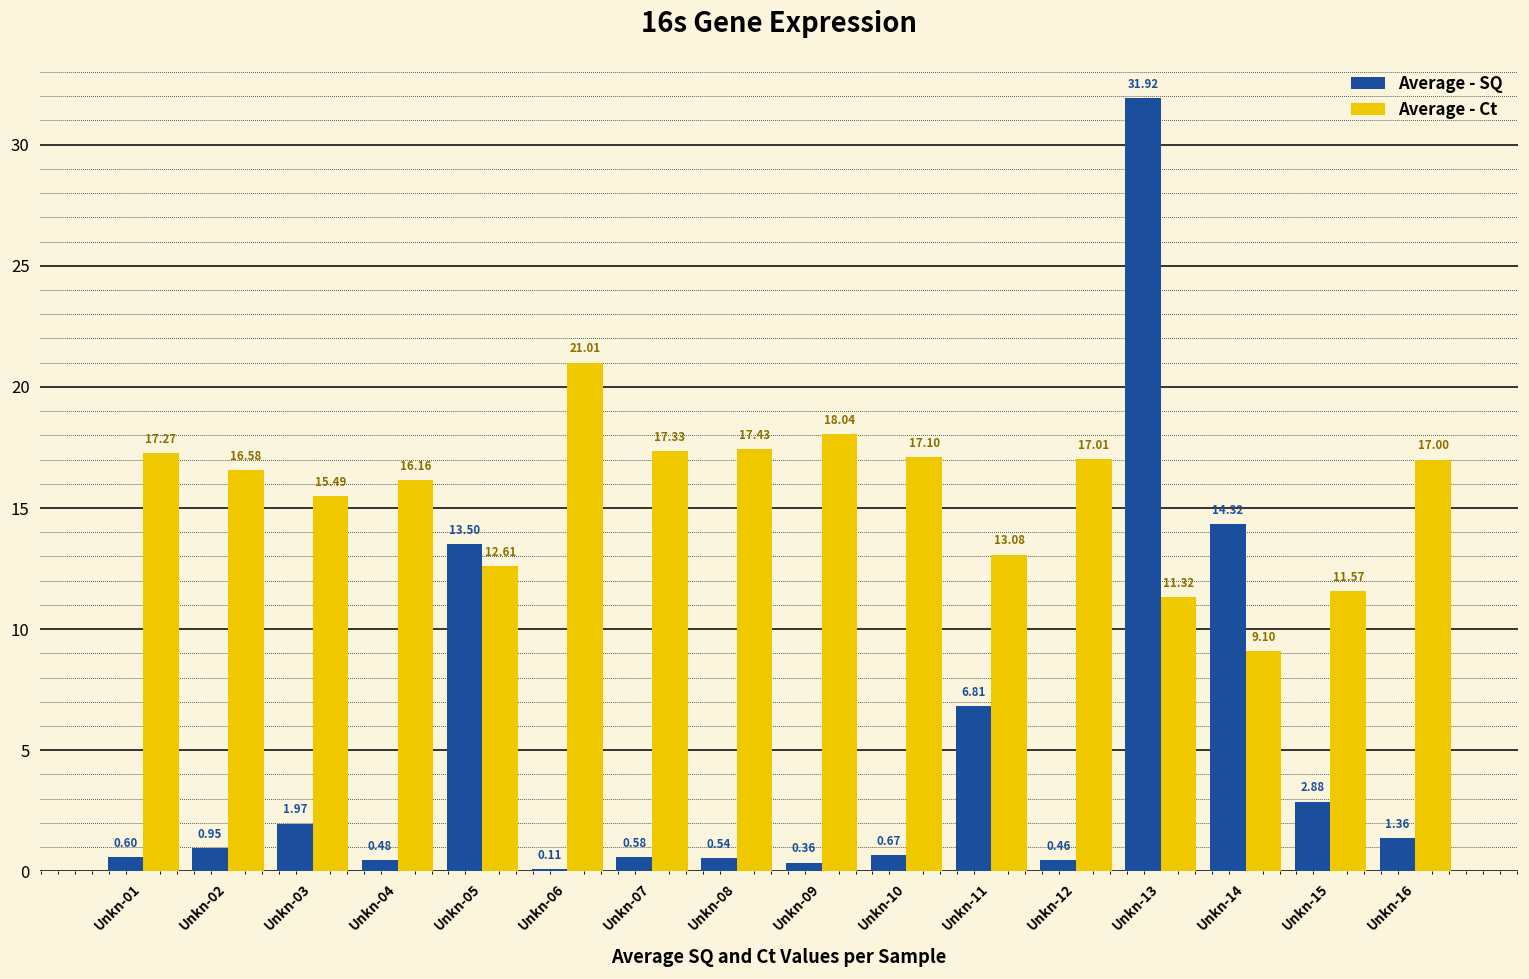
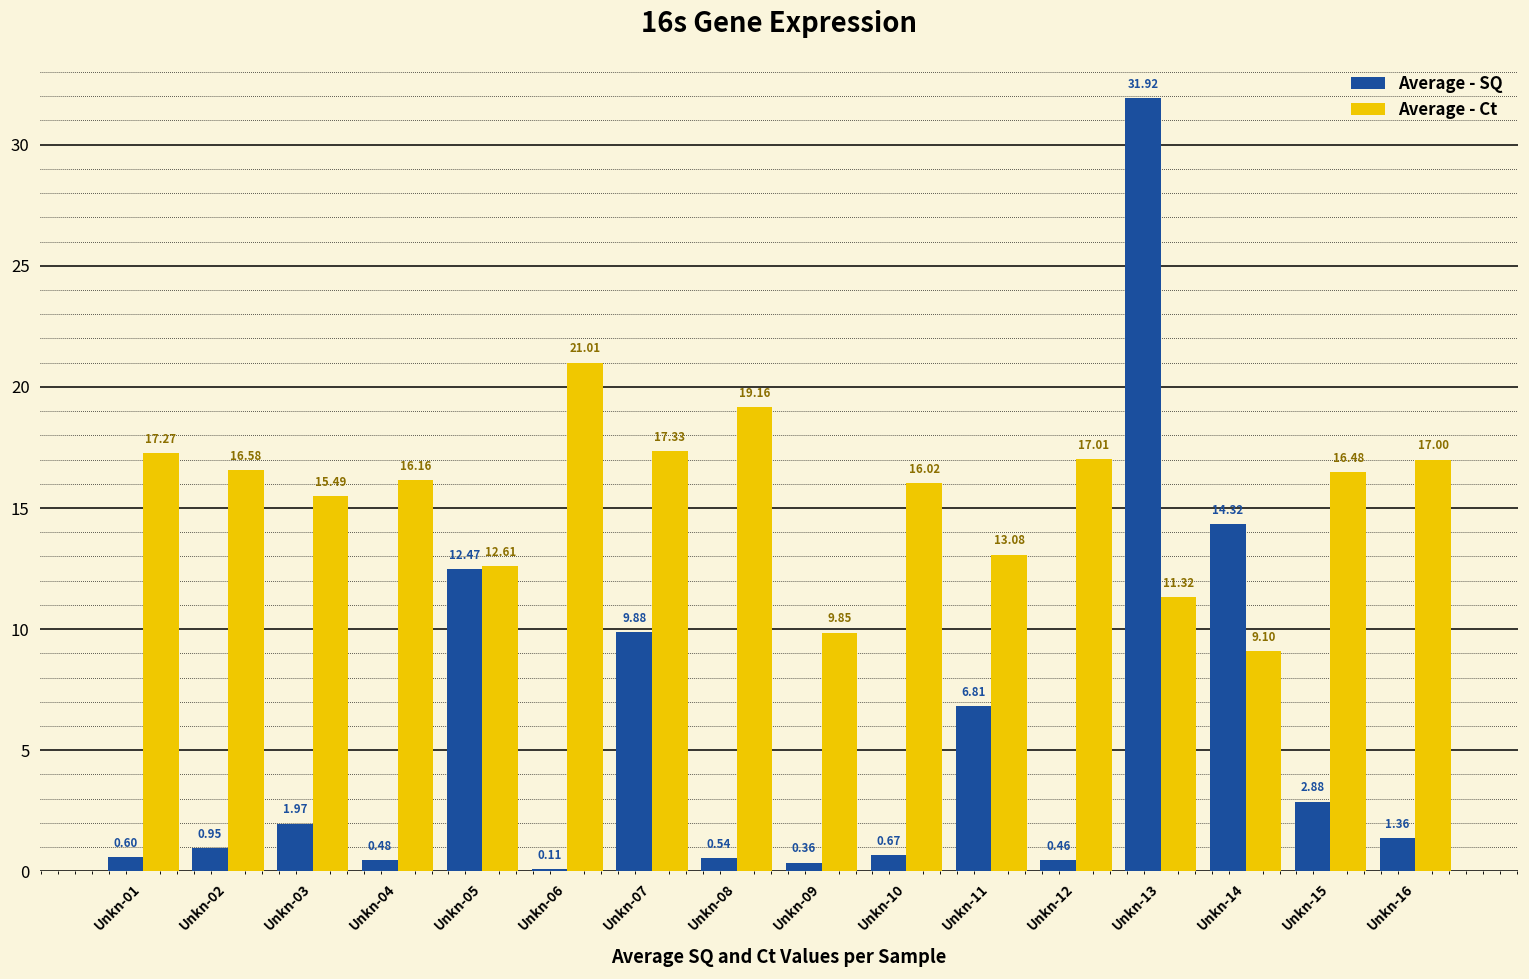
  {
    "Average - SQ": {
      "Unkn-01": 0.60,
      "Unkn-02": 0.95,
      "Unkn-03": 1.97,
      "Unkn-04": 0.48,
-     "Unkn-05": 13.50,
+     "Unkn-05": 12.47,
      "Unkn-06": 0.11,
-     "Unkn-07": 0.58,
+     "Unkn-07": 9.88,
      "Unkn-08": 0.54,
      "Unkn-09": 0.36,
      "Unkn-10": 0.67,
      "Unkn-11": 6.81,
      "Unkn-12": 0.46,
      "Unkn-13": 31.92,
      "Unkn-14": 14.32,
      "Unkn-15": 2.88,
      "Unkn-16": 1.36
    },
    "Average - Ct": {
      "Unkn-01": 17.27,
      "Unkn-02": 16.58,
      "Unkn-03": 15.49,
      "Unkn-04": 16.16,
      "Unkn-05": 12.61,
      "Unkn-06": 21.01,
      "Unkn-07": 17.33,
-     "Unkn-08": 17.43,
-     "Unkn-09": 18.04,
-     "Unkn-10": 17.10,
+     "Unkn-08": 19.16,
+     "Unkn-09": 9.85,
+     "Unkn-10": 16.02,
      "Unkn-11": 13.08,
      "Unkn-12": 17.01,
      "Unkn-13": 11.32,
      "Unkn-14": 9.10,
-     "Unkn-15": 11.57,
+     "Unkn-15": 16.48,
      "Unkn-16": 17.00
    }
  }
